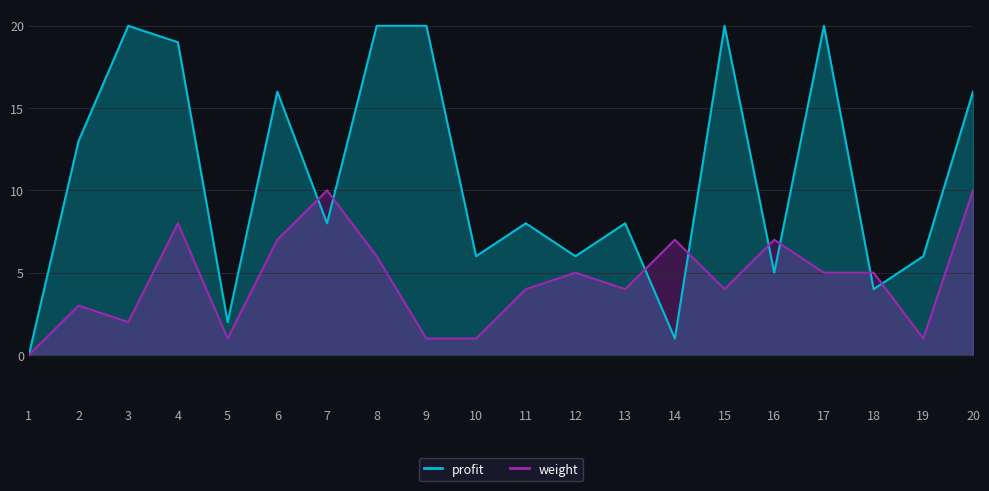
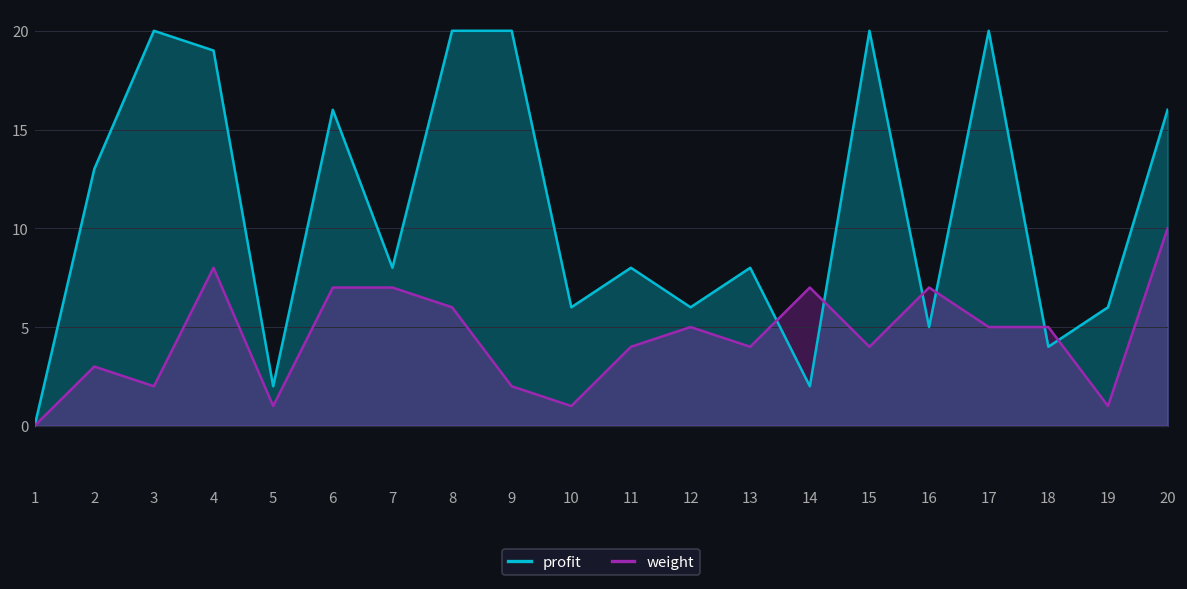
  {
    "profit": {
      "2": 13,
      "3": 20,
      "4": 19,
      "5": 2,
      "6": 16,
      "7": 8,
      "8": 20,
      "9": 20,
      "10": 6,
      "11": 8,
      "12": 6,
      "13": 8,
-     "14": 1,
+     "14": 2,
      "15": 20,
      "16": 5,
      "17": 20,
      "18": 4,
      "19": 6,
      "20": 16
    },
    "weight": {
      "2": 3,
      "3": 2,
      "4": 8,
      "5": 1,
      "6": 7,
-     "7": 10,
+     "7": 7,
      "8": 6,
-     "9": 1,
+     "9": 2,
      "10": 1,
      "11": 4,
      "12": 5,
      "13": 4,
      "14": 7,
      "15": 4,
      "16": 7,
      "17": 5,
      "18": 5,
      "19": 1,
      "20": 10
    }
  }
